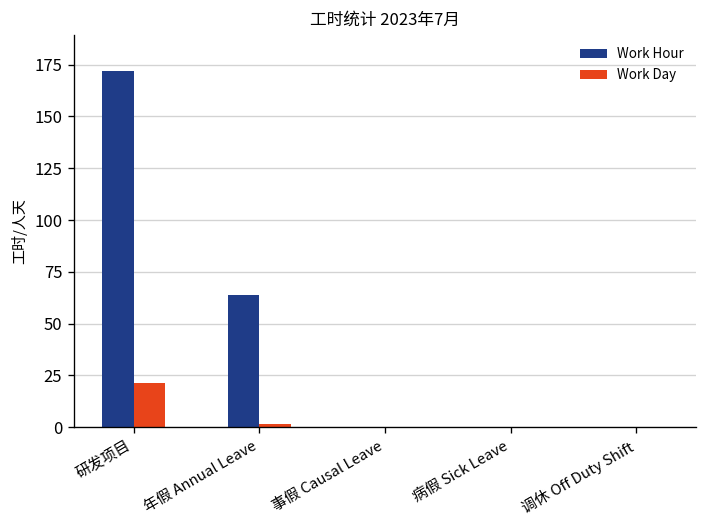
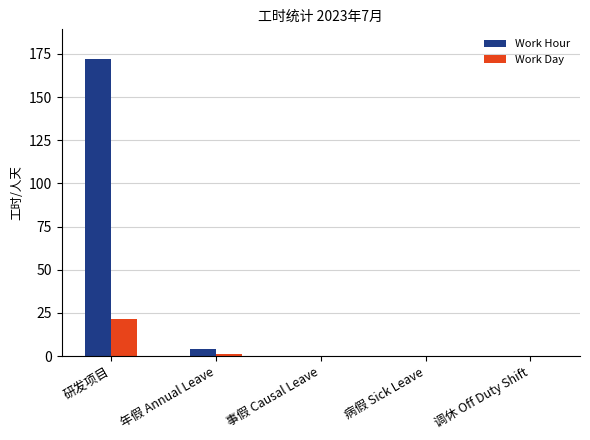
  {
    "Work Hour": {
      "研发项目": 172,
-     "年假 Annual Leave": 64,
+     "年假 Annual Leave": 4,
      "事假 Causal Leave": 0,
      "病假 Sick Leave": 0,
      "调休 Off Duty Shift": 0
    },
    "Work Day": {
      "研发项目": 22,
      "事假 Causal Leave": 0,
      "病假 Sick Leave": 0,
      "调休 Off Duty Shift": 0
    }
  }
